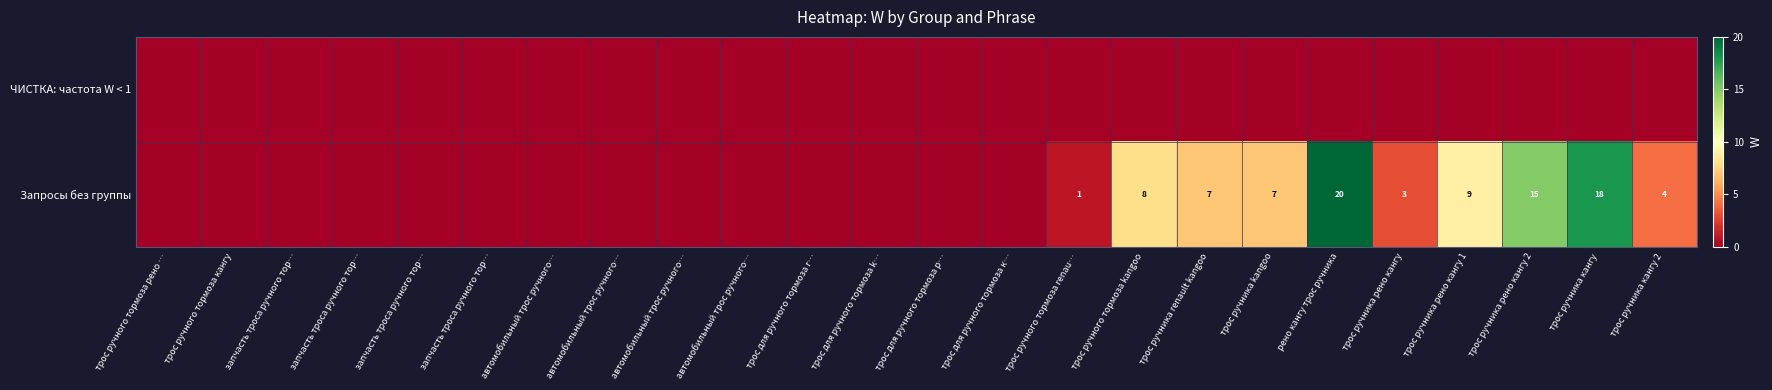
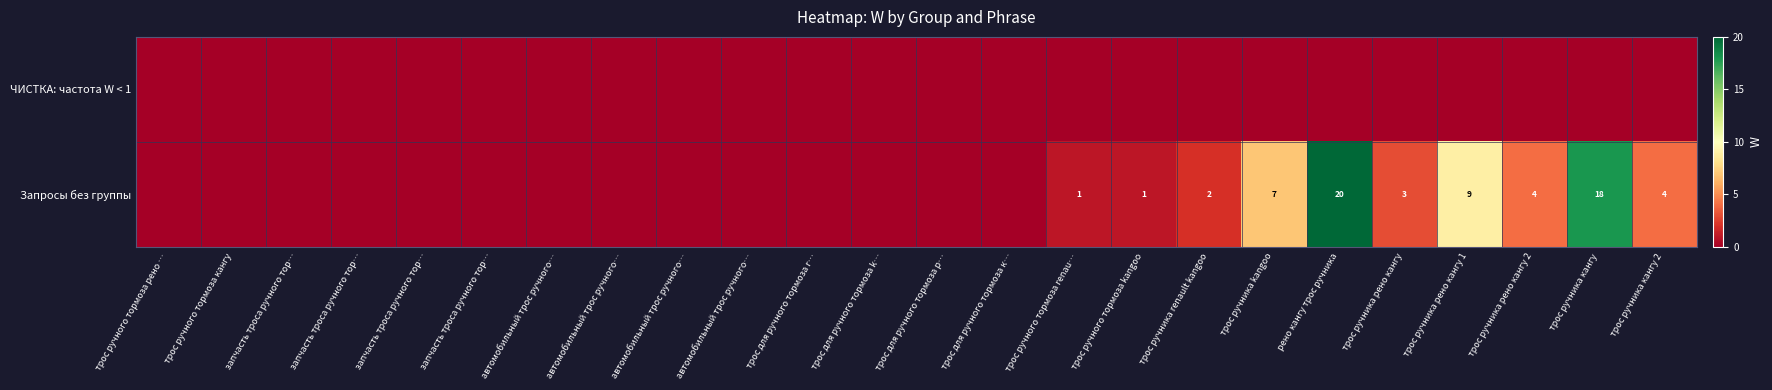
  {
    "Запросы без группы": {
      "трос ручного тормоза renau…": 1,
-     "трос ручного тормоза kangoo": 8,
-     "трос ручника renault kangoo": 7,
+     "трос ручного тормоза kangoo": 1,
+     "трос ручника renault kangoo": 2,
      "трос ручника kangoo": 7,
      "рено кангу трос ручника": 20,
      "трос ручника рено кангу": 3,
      "трос ручника рено кангу 1": 9,
-     "трос ручника рено кангу 2": 15,
+     "трос ручника рено кангу 2": 4,
      "трос ручника кангу": 18,
      "трос ручника кангу 2": 4
    }
  }
